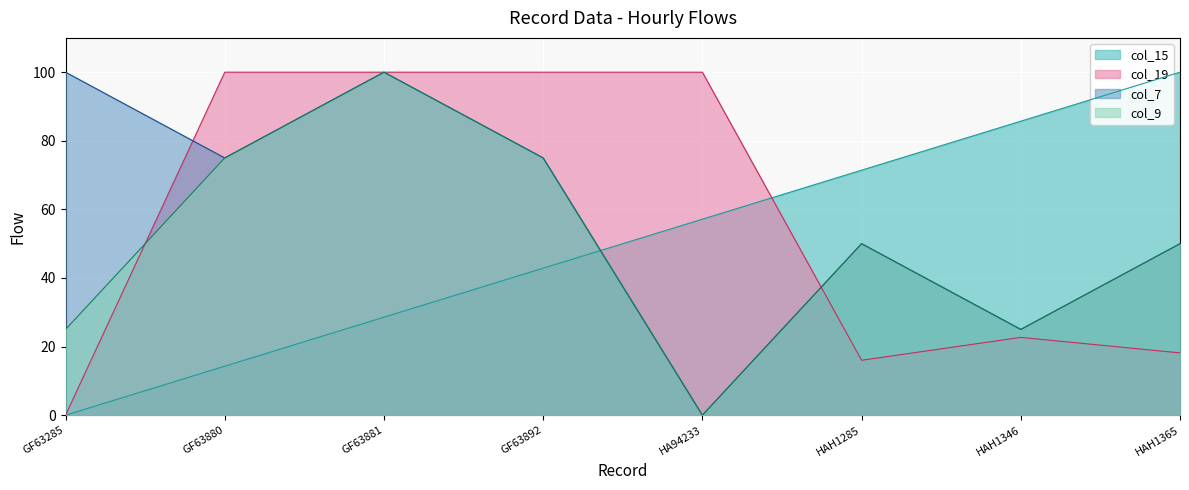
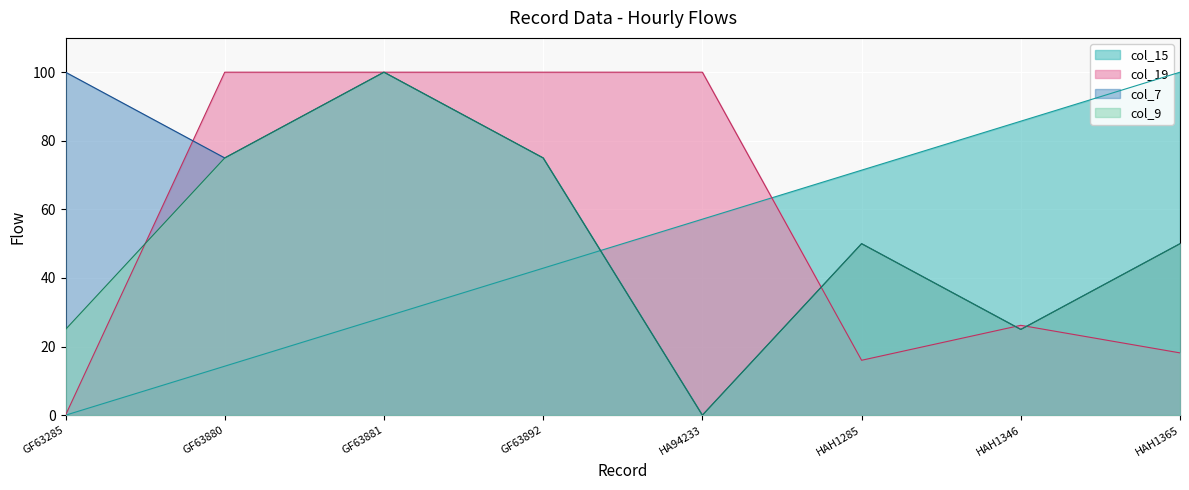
  {
    "col_19": {
      "GF63880": 100,
      "GF63892": 100,
      "HA94233": 100,
      "HAH1285": 16,
-     "HAH1346": 23,
+     "HAH1346": 26,
      "HAH1365": 18
    }
  }
